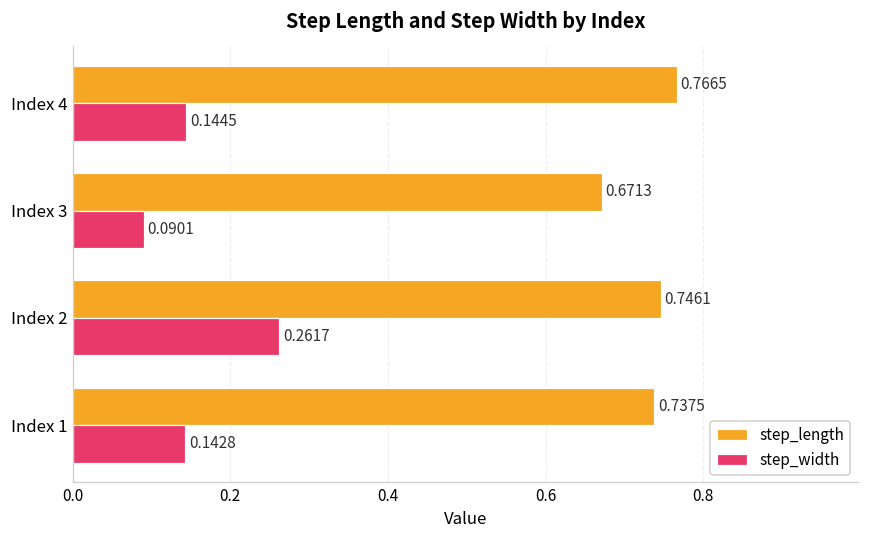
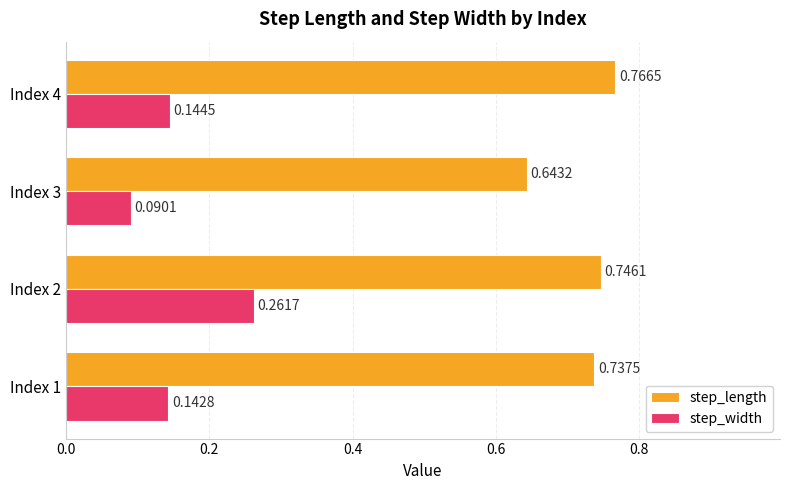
  {
    "step_length": {
      "Index 4": 0.7665,
-     "Index 3": 0.6713,
+     "Index 3": 0.6432,
      "Index 2": 0.7461,
      "Index 1": 0.7375
    },
    "step_width": {
      "Index 4": 0.1445,
      "Index 3": 0.0901,
      "Index 2": 0.2617,
      "Index 1": 0.1428
    }
  }
